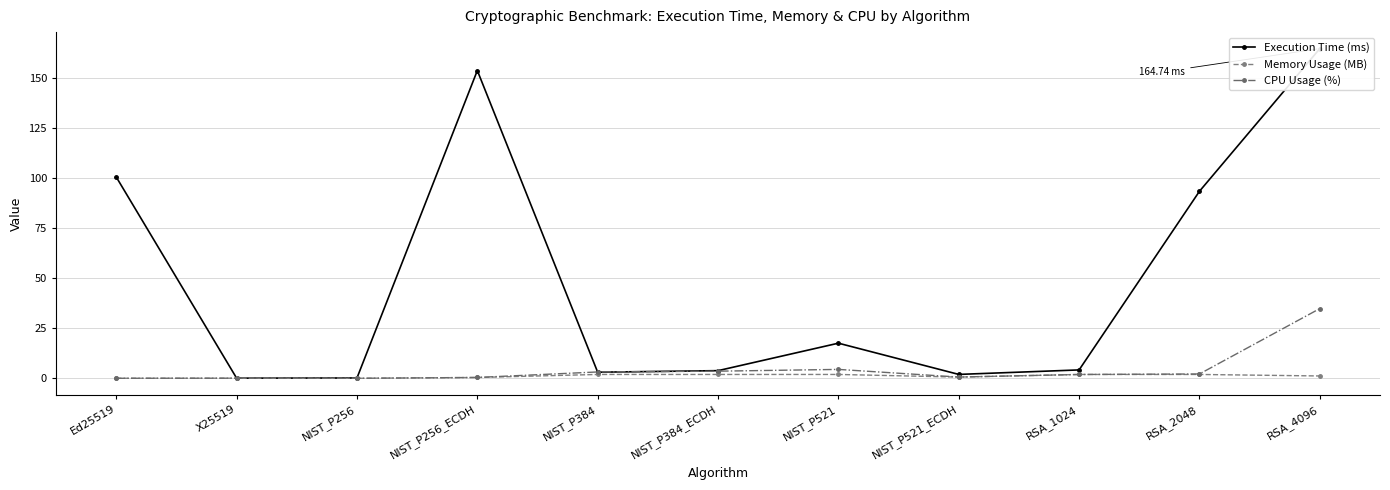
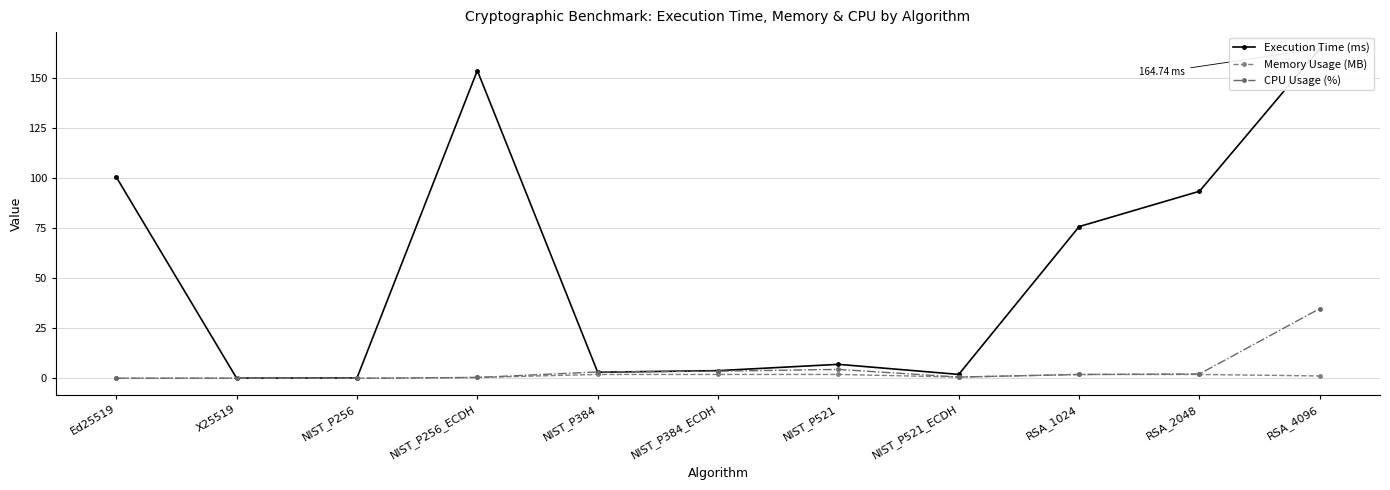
  {
    "Execution Time (ms)": {
      "Ed25519": 101,
      "NIST_P256_ECDH": 154,
-     "NIST_P521": 18,
+     "NIST_P521": 7,
      "NIST_P521_ECDH": 2,
-     "RSA_1024": 4,
+     "RSA_1024": 76,
      "RSA_2048": 93
    }
  }
